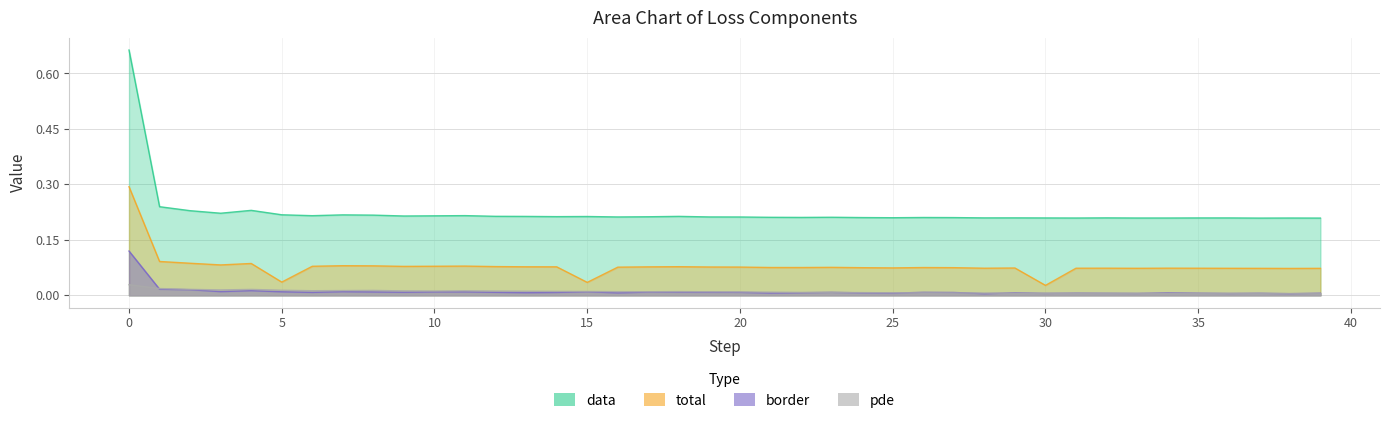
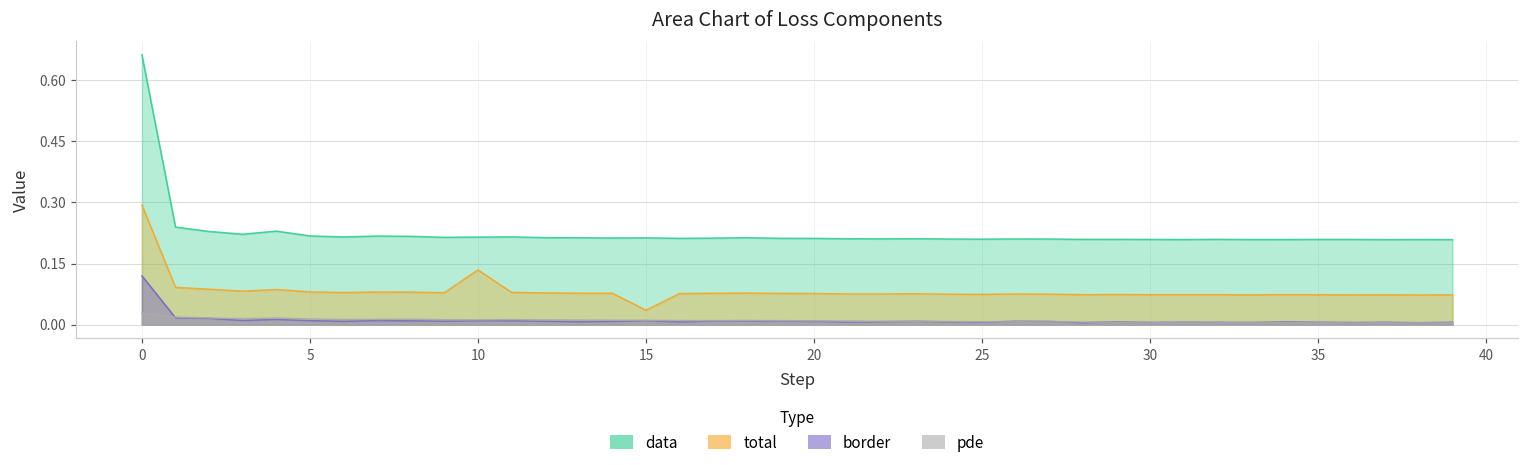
  {
    "total": {
      "0": 0.29,
-     "5": 0.04,
-     "10": 0.08,
+     "5": 0.08,
+     "10": 0.13,
      "15": 0.03,
      "20": 0.08,
      "25": 0.07,
-     "30": 0.03,
+     "30": 0.07,
      "35": 0.07
    }
  }
